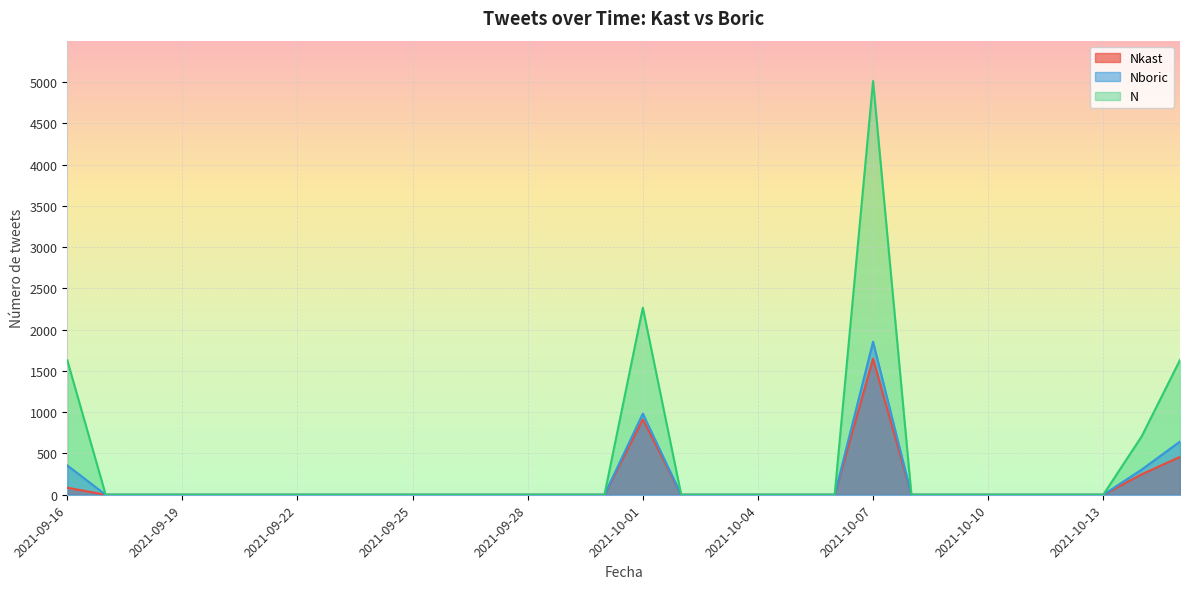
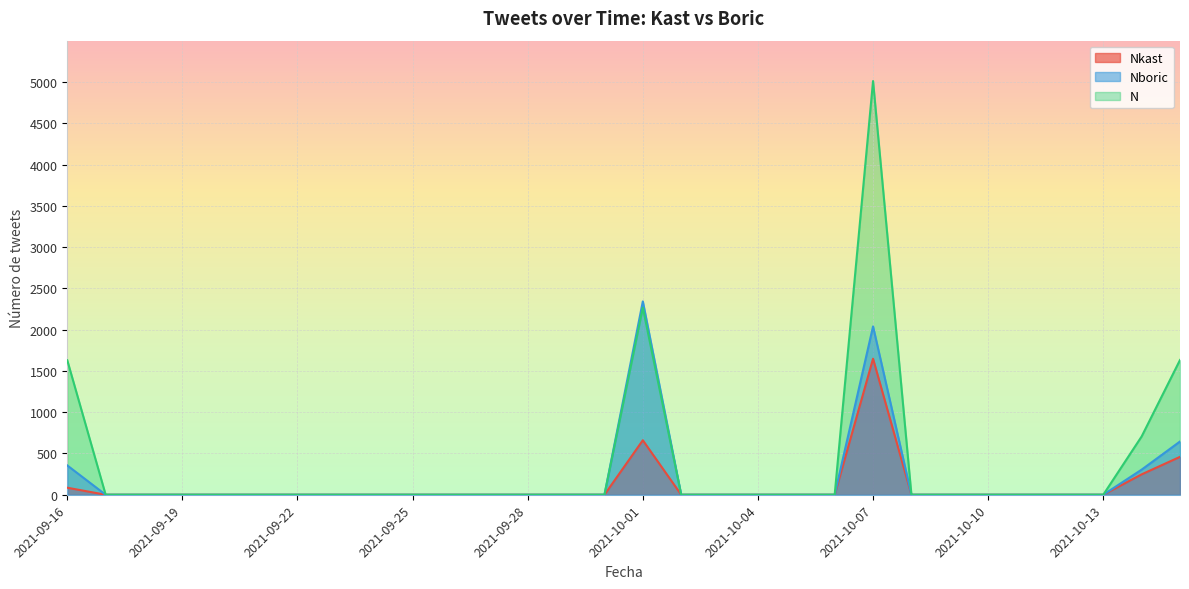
  {
    "Nkast": {
      "2021-09-16": 100,
-     "2021-10-01": 900,
+     "2021-10-01": 700,
      "2021-10-07": 1600
    },
    "Nboric": {
      "2021-09-16": 400,
-     "2021-10-01": 1000,
-     "2021-10-07": 1900
+     "2021-10-01": 2300,
+     "2021-10-07": 2000
    },
    "N": {
      "2021-09-16": 1600,
      "2021-10-01": 2300,
      "2021-10-07": 5000
    }
  }
